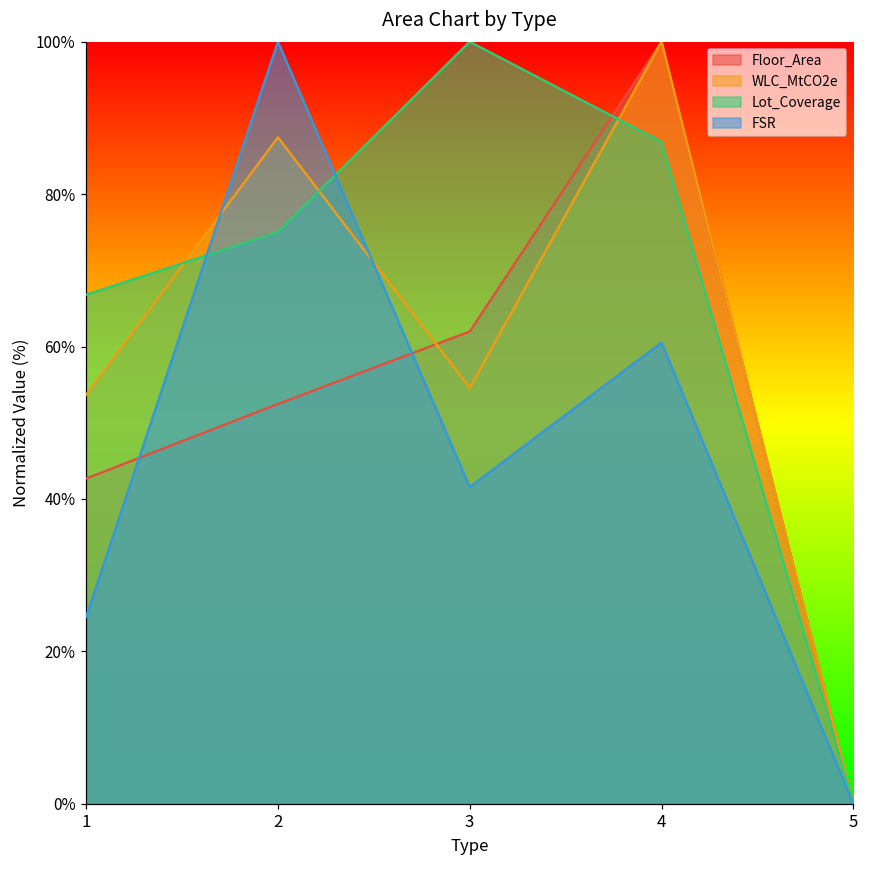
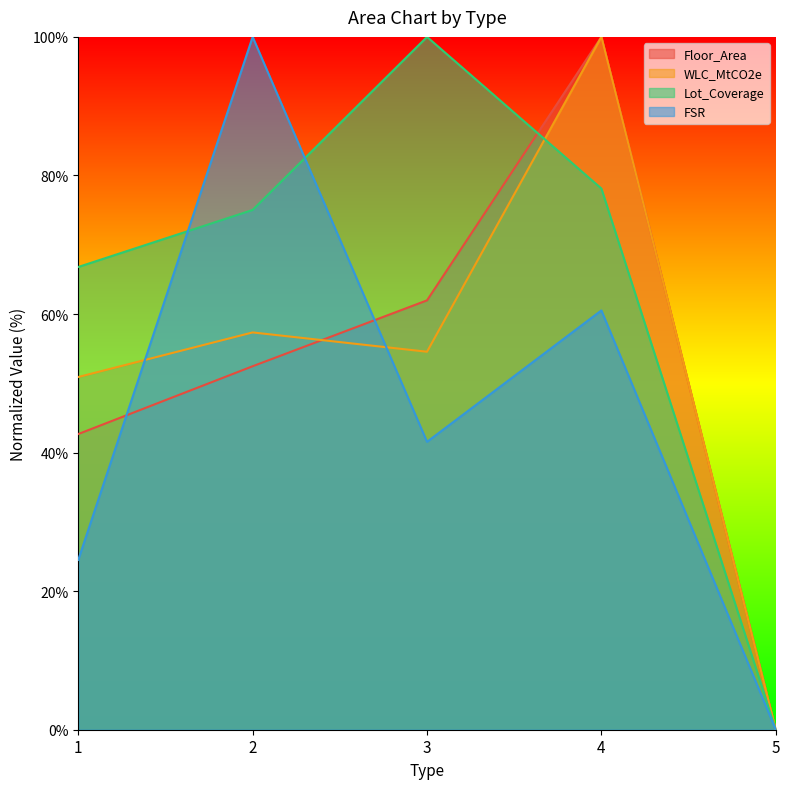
  {
    "Floor_Area": {
      "1": "43%",
      "2": "52%",
      "3": "62%"
    },
    "WLC_MtCO2e": {
-     "1": "54%",
-     "2": "87%",
+     "1": "51%",
+     "2": "57%",
      "3": "55%"
    },
    "Lot_Coverage": {
      "1": "67%",
      "2": "75%",
      "3": "100%",
-     "4": "87%"
+     "4": "78%"
    },
    "FSR": {
      "1": "25%",
      "2": "100%",
      "3": "42%",
      "4": "61%"
    }
  }
